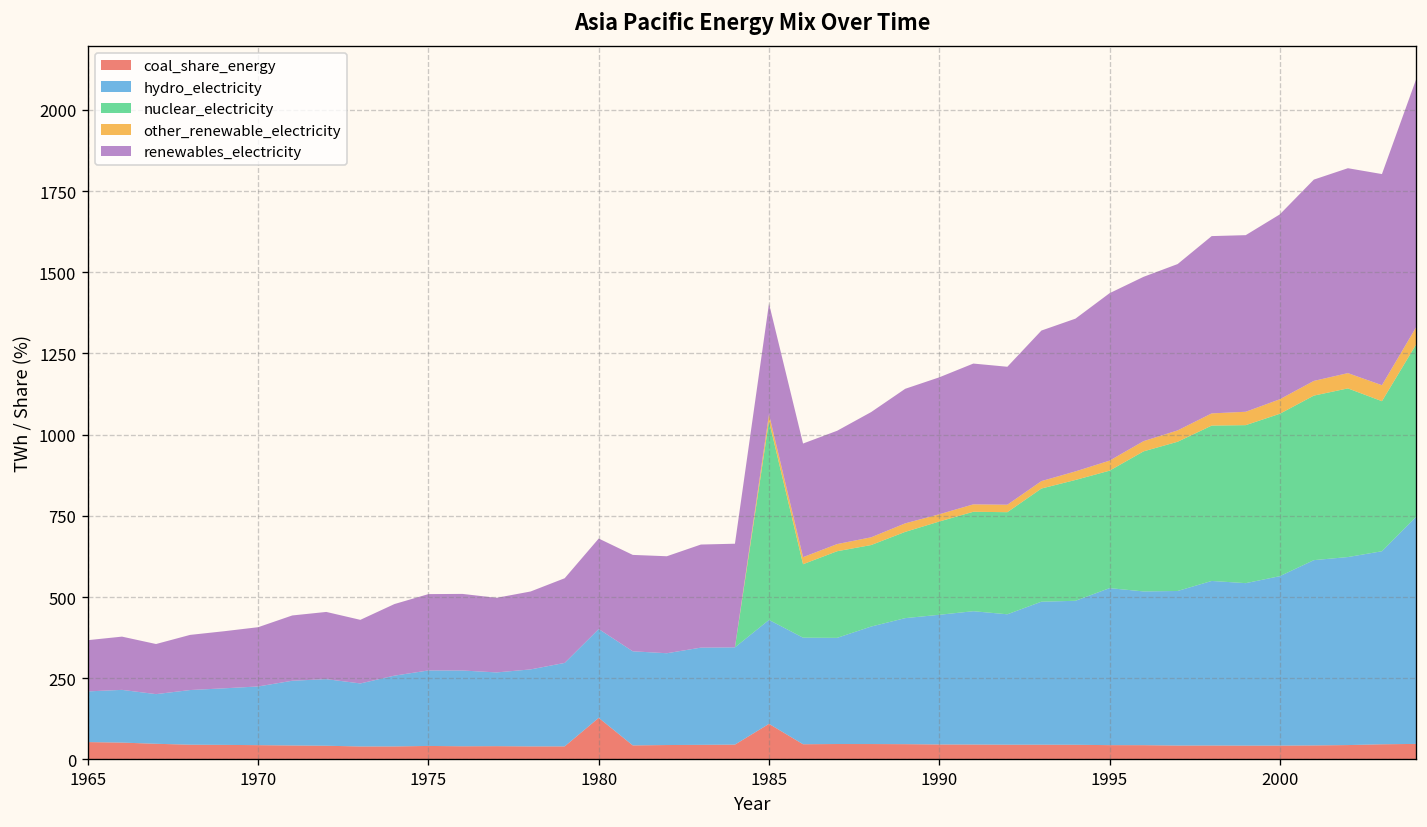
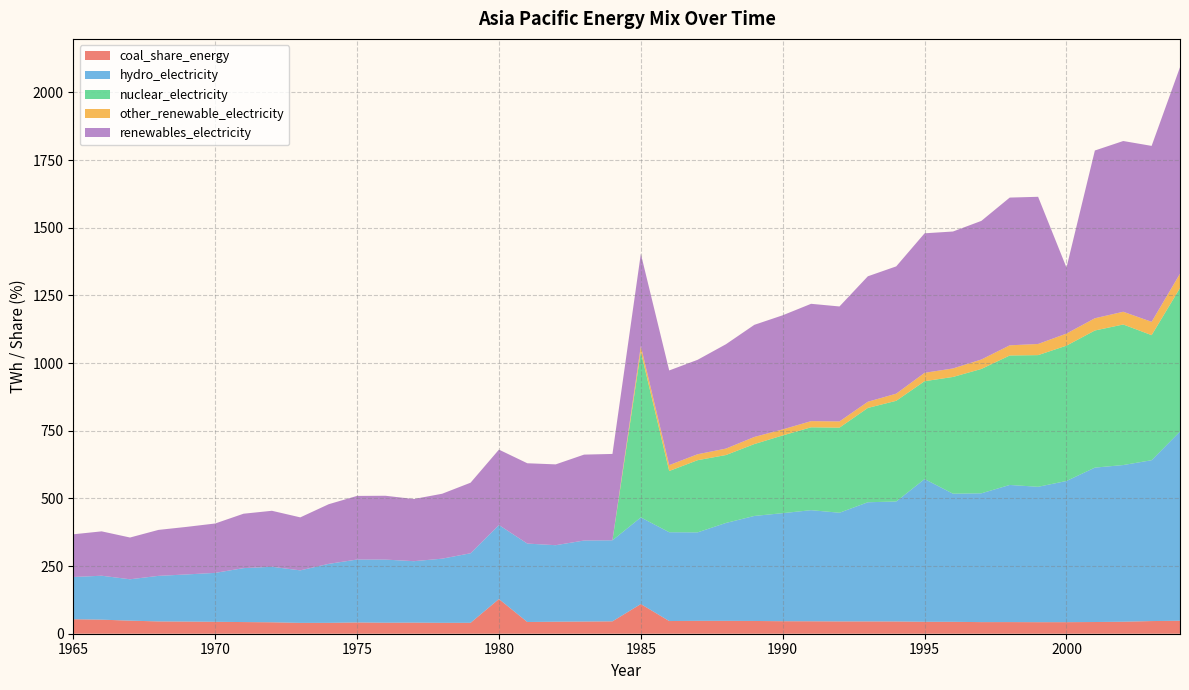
  {
    "coal_share_energy": {
      "1965": 50,
      "1970": 40,
      "1975": 40,
      "1980": 130,
      "1985": 110,
      "1990": 50,
      "1995": 40,
      "2000": 40
    },
    "hydro_electricity": {
      "1985": 320,
      "1990": 400,
-     "1995": 480,
+     "1995": 530,
      "2000": 520
    },
    "nuclear_electricity": {
      "1985": 610,
      "1990": 290,
      "1995": 360,
      "2000": 500
    },
    "other_renewable_electricity": {
      "1985": 20,
      "1990": 20,
      "1995": 30,
      "2000": 40
    },
    "renewables_electricity": {
      "1965": 160,
      "1970": 180,
      "1975": 240,
      "1980": 280,
      "1985": 340,
      "1990": 420,
      "1995": 520,
-     "2000": 570
+     "2000": 240
    }
  }
